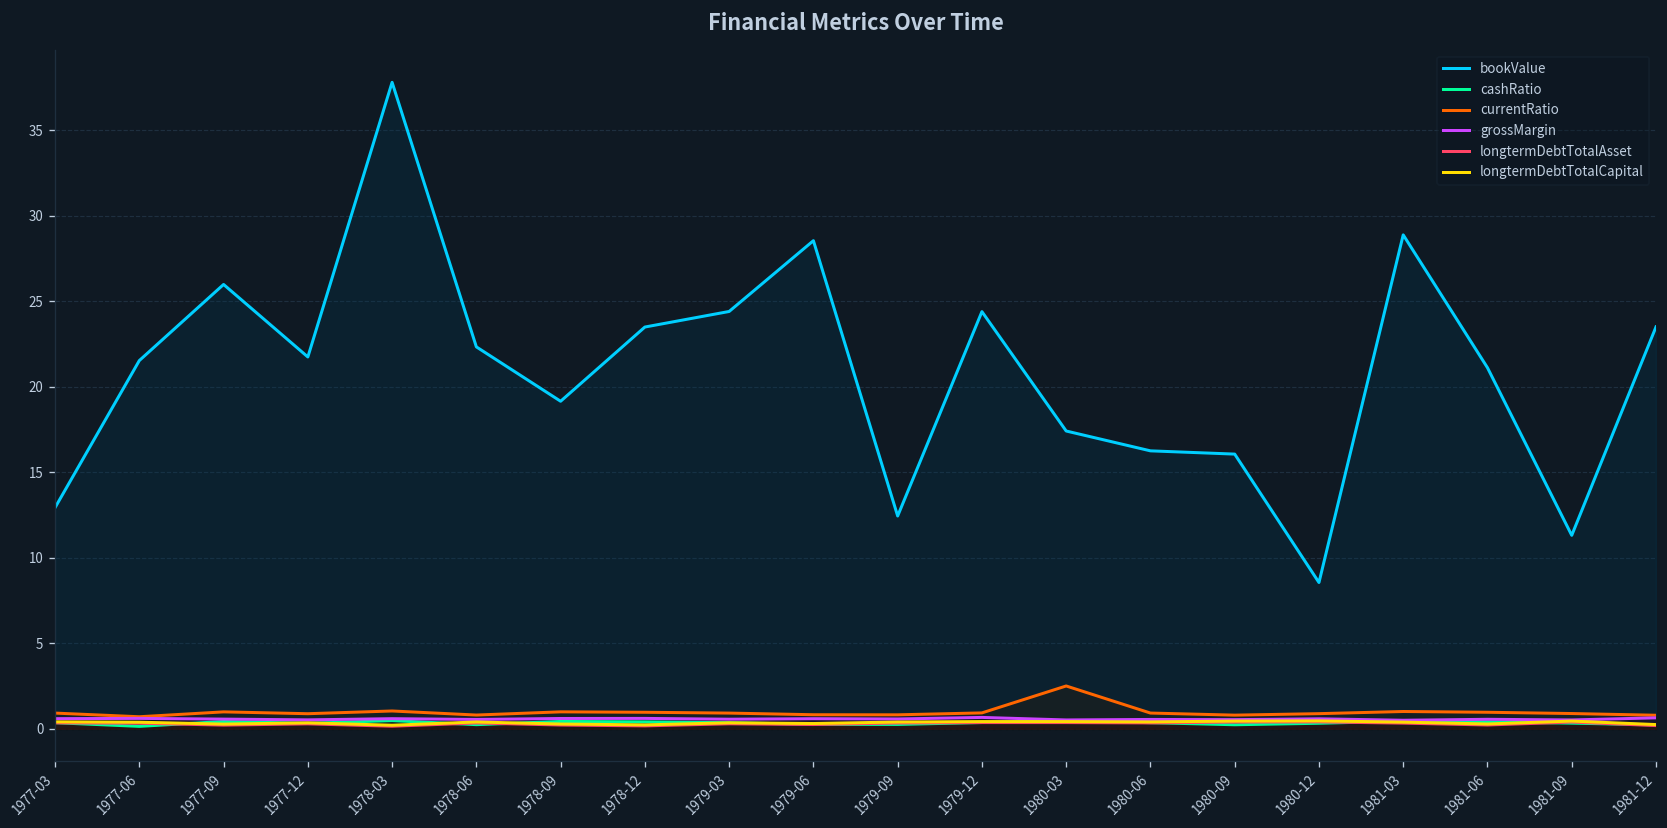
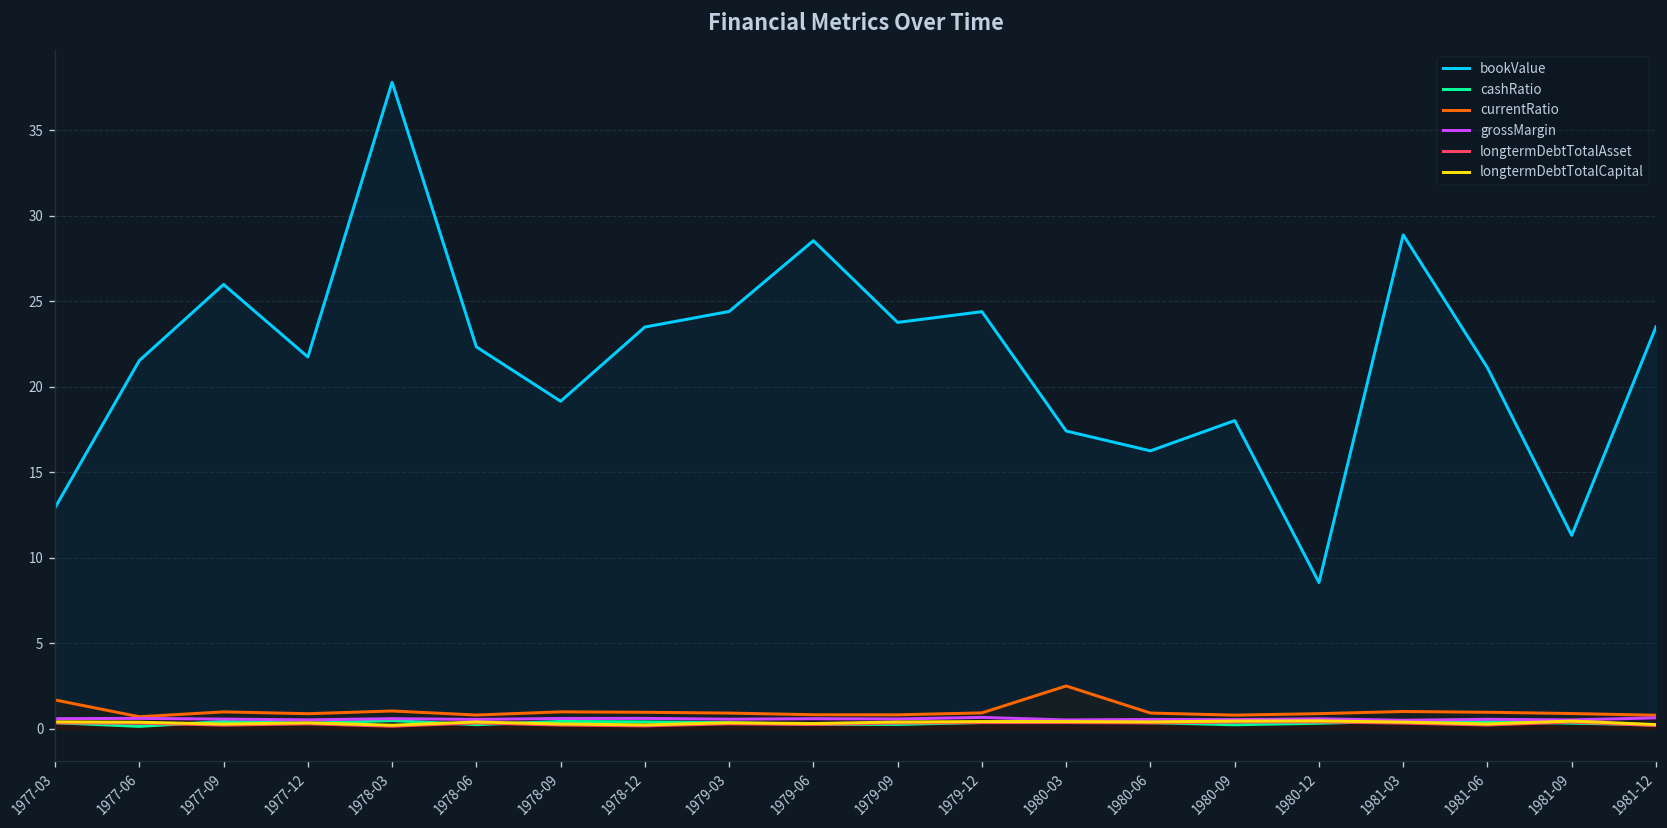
  {
    "bookValue": {
      "1977-03": 12.9,
      "1977-06": 21.5,
      "1977-09": 26.0,
      "1977-12": 21.7,
      "1978-03": 37.8,
      "1978-06": 22.3,
      "1978-09": 19.2,
      "1978-12": 23.5,
      "1979-03": 24.4,
      "1979-06": 28.5,
-     "1979-09": 12.4,
+     "1979-09": 23.8,
      "1979-12": 24.4,
      "1980-03": 17.4,
      "1980-06": 16.3,
-     "1980-09": 16.1,
+     "1980-09": 18.0,
      "1980-12": 8.6,
      "1981-03": 28.9,
      "1981-06": 21.1,
      "1981-09": 11.3,
      "1981-12": 23.5
    },
    "cashRatio": {
      "1977-06": 0.1
    },
    "currentRatio": {
-     "1977-03": 0.9,
+     "1977-03": 1.7,
      "1977-09": 1.0,
      "1977-12": 0.9,
      "1978-03": 1.0,
      "1978-06": 0.8,
      "1978-09": 1.0,
      "1978-12": 1.0,
      "1979-03": 0.9,
      "1979-06": 0.8,
      "1979-09": 0.8,
      "1979-12": 0.9,
      "1980-03": 2.5,
      "1980-06": 0.9,
      "1980-09": 0.8,
      "1980-12": 0.9,
      "1981-03": 1.0,
      "1981-06": 1.0,
      "1981-09": 0.9
    },
    "grossMargin": {
      "1977-03": 0.6,
      "1978-12": 0.6,
      "1979-03": 0.6,
      "1979-06": 0.6,
      "1979-12": 0.7
    }
  }
